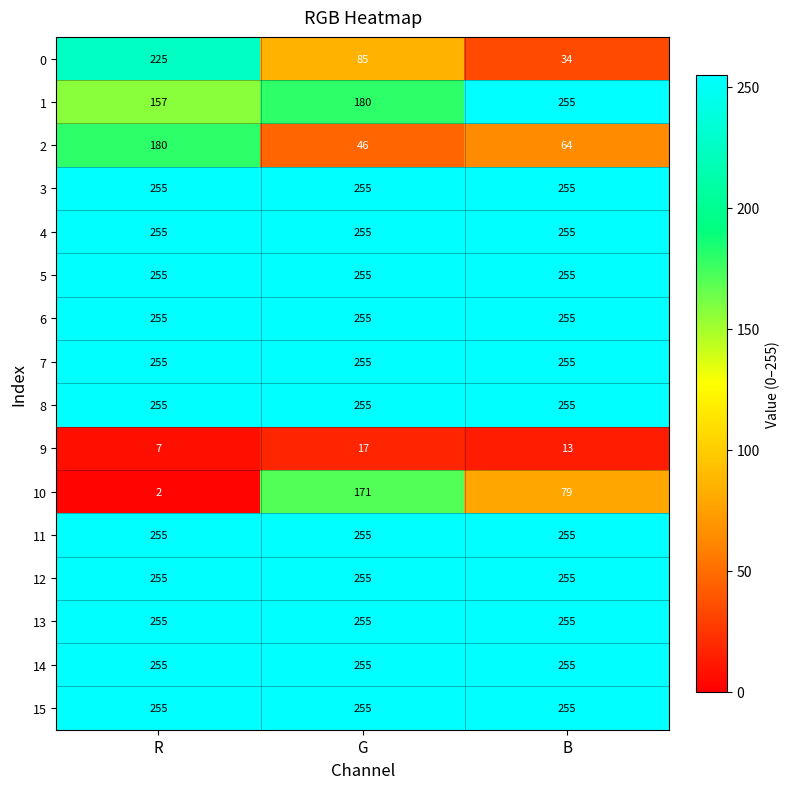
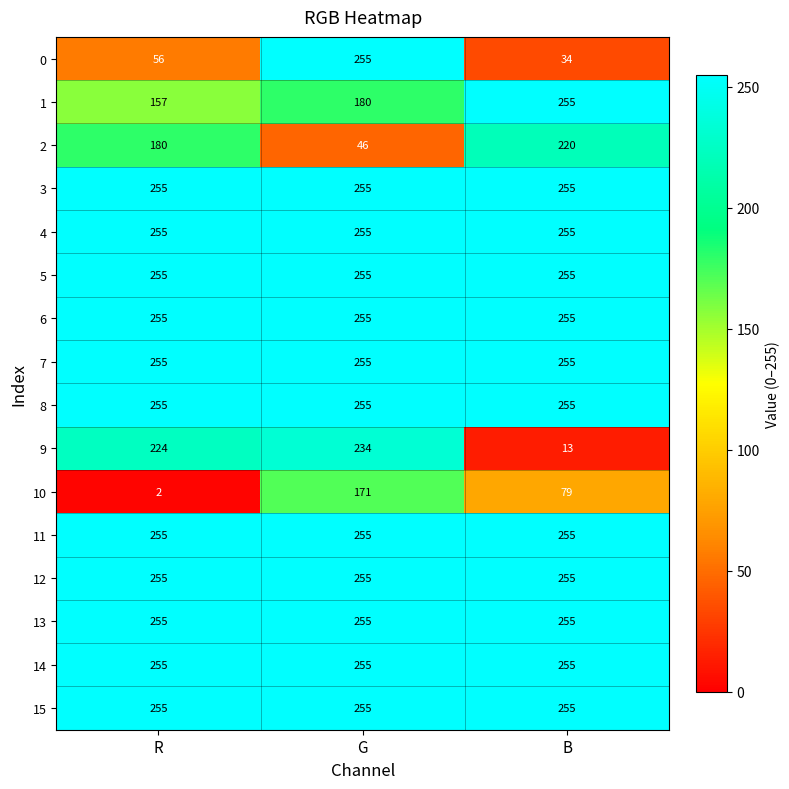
  {
    "0": {
-     "R": 225,
-     "G": 85,
+     "R": 56,
+     "G": 255,
      "B": 34
    },
    "1": {
      "R": 157,
      "G": 180,
      "B": 255
    },
    "2": {
      "R": 180,
      "G": 46,
-     "B": 64
+     "B": 220
    },
    "3": {
      "R": 255,
      "G": 255,
      "B": 255
    },
    "4": {
      "R": 255,
      "G": 255,
      "B": 255
    },
    "5": {
      "R": 255,
      "G": 255,
      "B": 255
    },
    "6": {
      "R": 255,
      "G": 255,
      "B": 255
    },
    "7": {
      "R": 255,
      "G": 255,
      "B": 255
    },
    "8": {
      "R": 255,
      "G": 255,
      "B": 255
    },
    "9": {
-     "R": 7,
-     "G": 17,
+     "R": 224,
+     "G": 234,
      "B": 13
    },
    "10": {
      "R": 2,
      "G": 171,
      "B": 79
    },
    "11": {
      "R": 255,
      "G": 255,
      "B": 255
    },
    "12": {
      "R": 255,
      "G": 255,
      "B": 255
    },
    "13": {
      "R": 255,
      "G": 255,
      "B": 255
    },
    "14": {
      "R": 255,
      "G": 255,
      "B": 255
    },
    "15": {
      "R": 255,
      "G": 255,
      "B": 255
    }
  }
